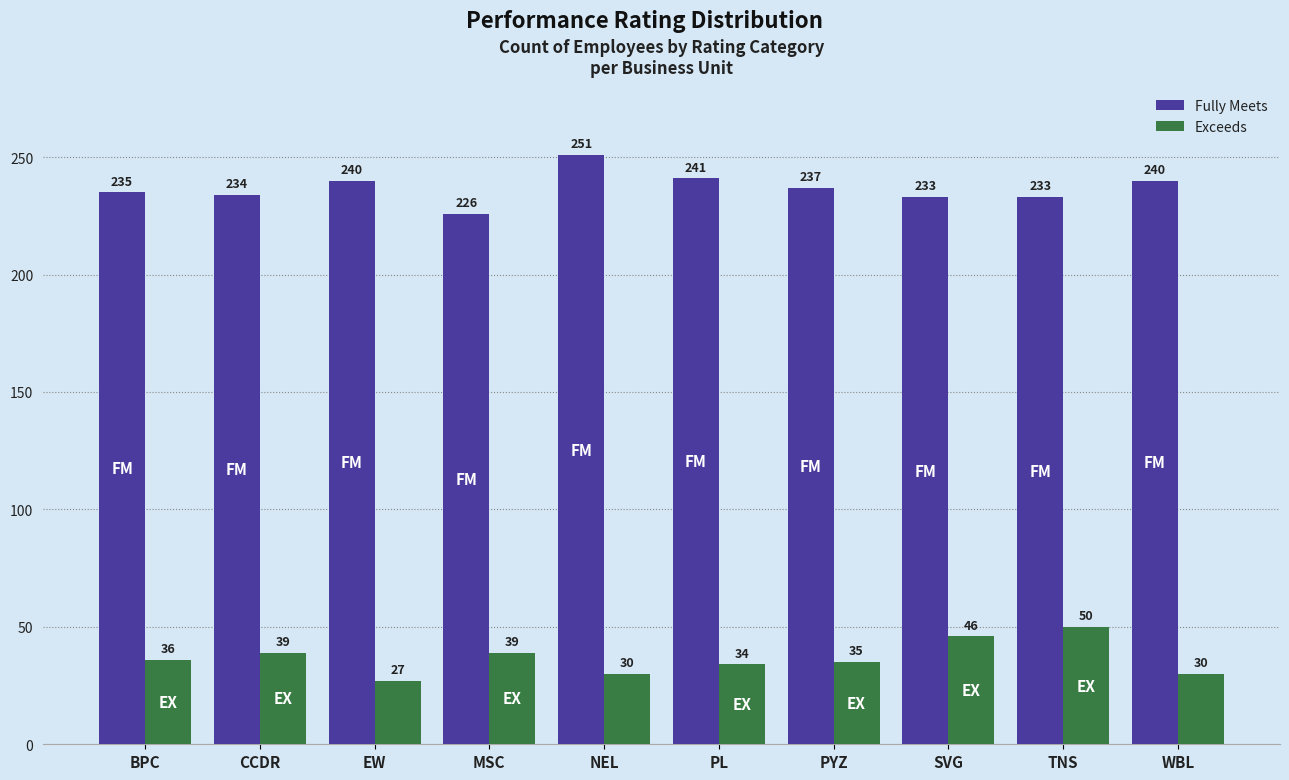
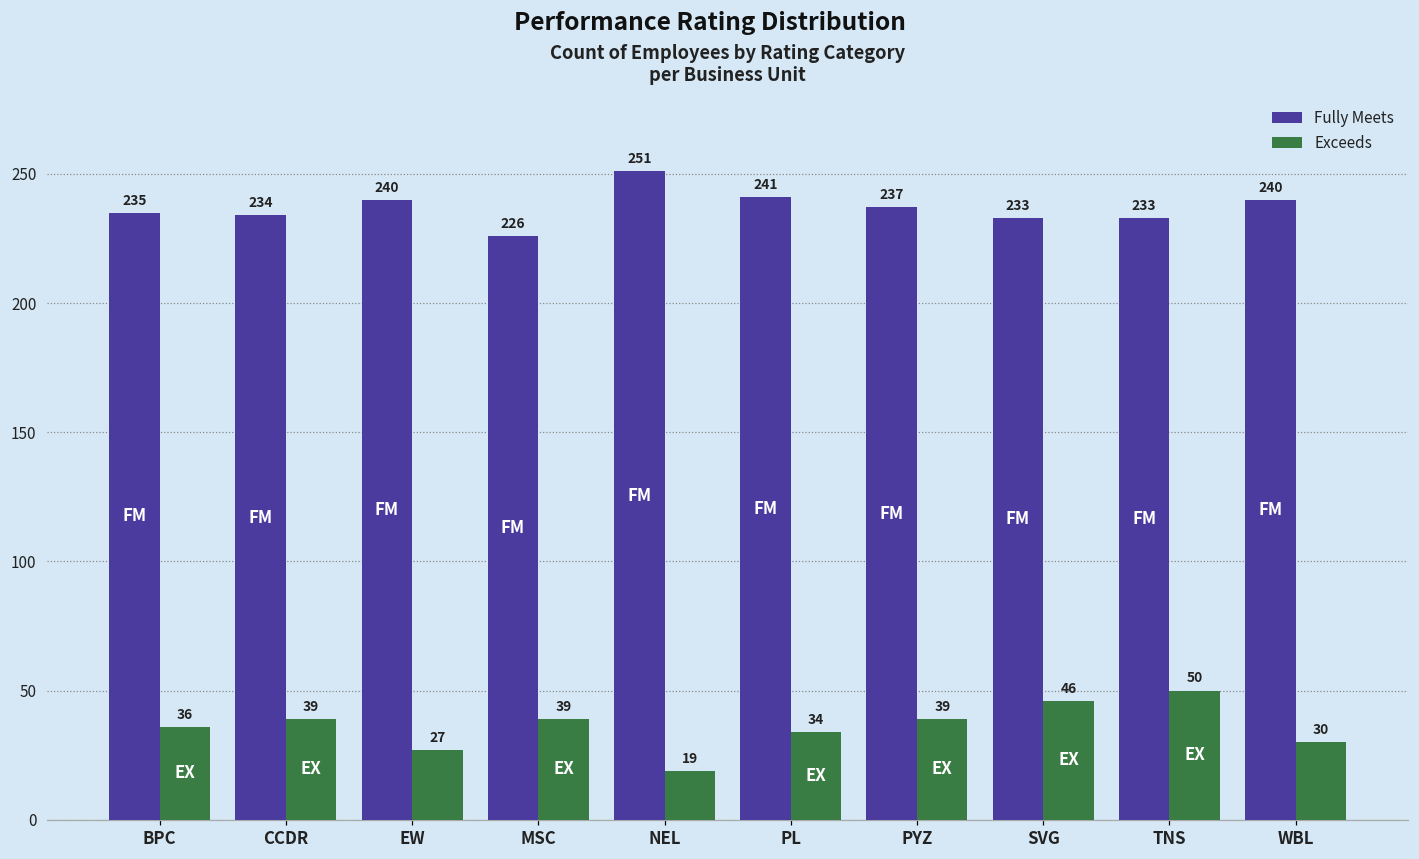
  {
    "Fully Meets": {
      "BPC": 235,
      "CCDR": 234,
      "EW": 240,
      "MSC": 226,
      "NEL": 251,
      "PL": 241,
      "PYZ": 237,
      "SVG": 233,
      "TNS": 233,
      "WBL": 240
    },
    "Exceeds": {
      "BPC": 36,
      "CCDR": 39,
      "EW": 27,
      "MSC": 39,
-     "NEL": 30,
+     "NEL": 19,
      "PL": 34,
-     "PYZ": 35,
+     "PYZ": 39,
      "SVG": 46,
      "TNS": 50,
      "WBL": 30
    }
  }
